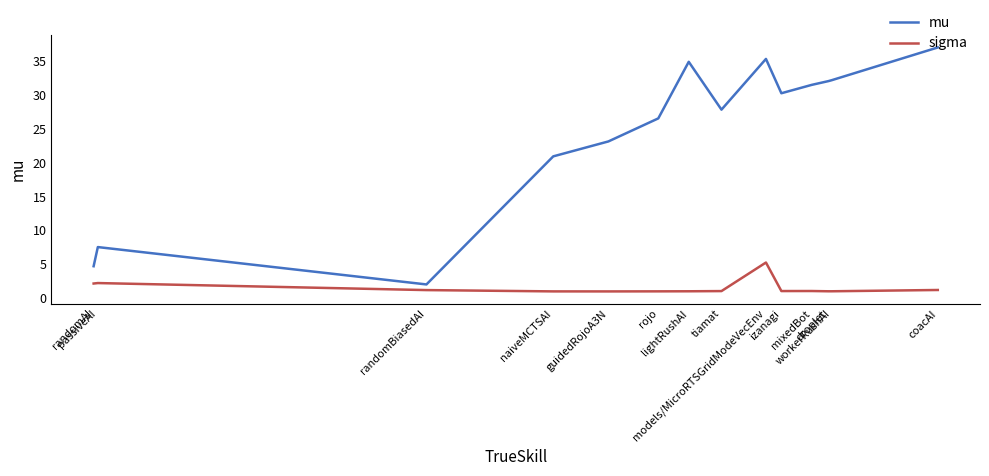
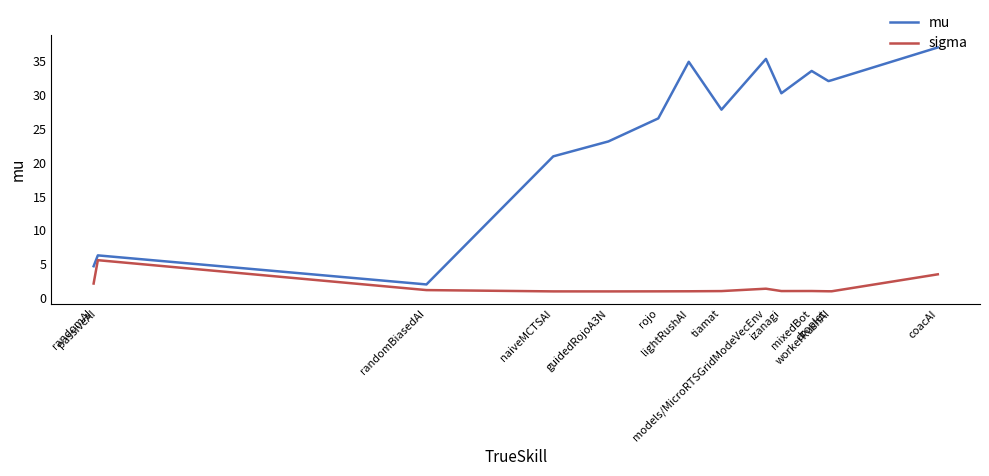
  {
    "mu": {
      "randomAI": 5,
-     "passiveAI": 8,
+     "passiveAI": 6,
      "randomBiasedAI": 2,
      "naiveMCTSAI": 21,
      "guidedRojoA3N": 23,
      "rojo": 27,
      "lightRushAI": 35,
      "tiamat": 28,
      "models/MicroRTSGridModeVecEnv": 35,
      "izanagi": 30,
-     "mixedBot": 31,
+     "mixedBot": 34,
      "droplet": 32,
      "workerRushAI": 32,
      "coacAI": 37
    },
    "sigma": {
      "randomAI": 2,
-     "passiveAI": 2,
+     "passiveAI": 6,
      "randomBiasedAI": 1,
      "naiveMCTSAI": 1,
      "guidedRojoA3N": 1,
      "rojo": 1,
      "lightRushAI": 1,
      "tiamat": 1,
-     "models/MicroRTSGridModeVecEnv": 5,
+     "models/MicroRTSGridModeVecEnv": 1,
      "izanagi": 1,
      "mixedBot": 1,
      "droplet": 1,
      "workerRushAI": 1,
-     "coacAI": 1
+     "coacAI": 4
    }
  }
